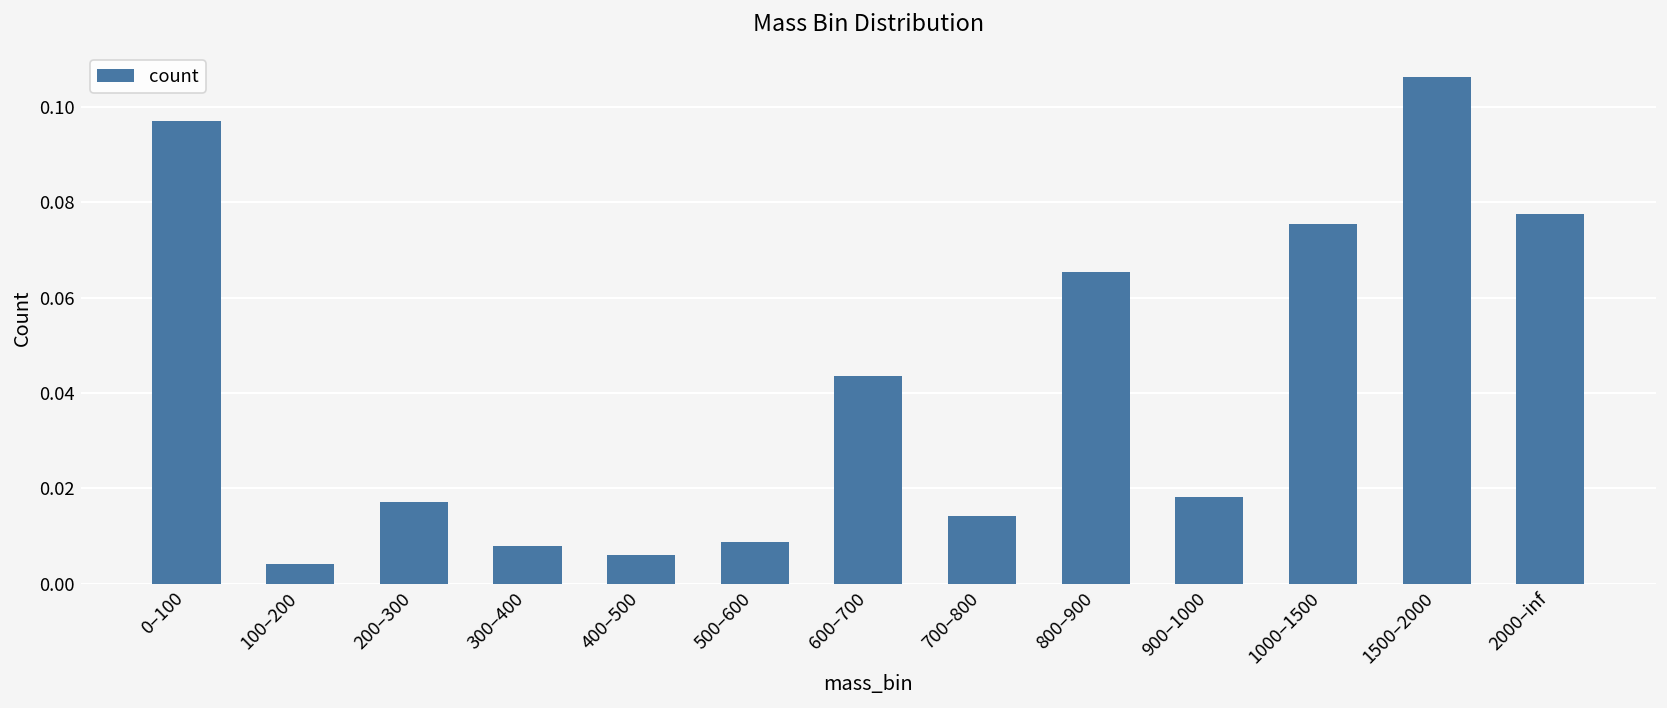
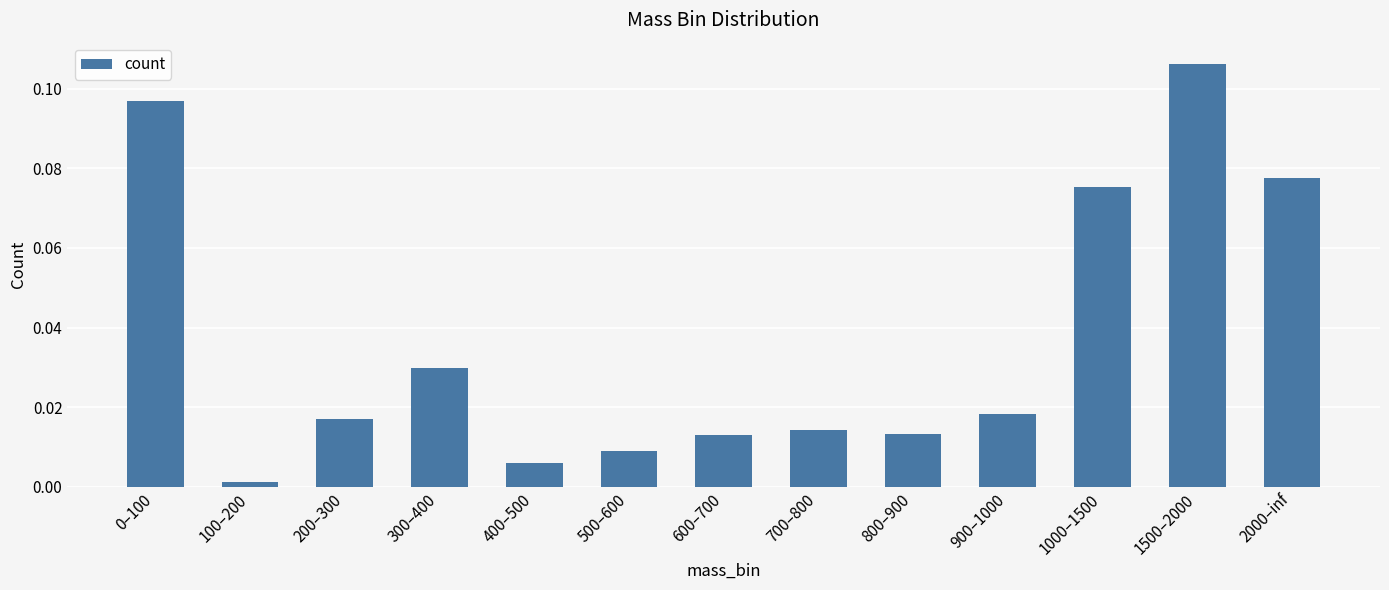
  {
    "0–100": 0.097,
-   "100–200": 0.004,
+   "100–200": 0.001,
    "200–300": 0.017,
-   "300–400": 0.008,
+   "300–400": 0.030,
    "400–500": 0.006,
    "500–600": 0.009,
-   "600–700": 0.044,
+   "600–700": 0.013,
    "700–800": 0.014,
-   "800–900": 0.065,
+   "800–900": 0.013,
    "900–1000": 0.018,
    "1000–1500": 0.075,
    "1500–2000": 0.106,
    "2000–inf": 0.077
  }
